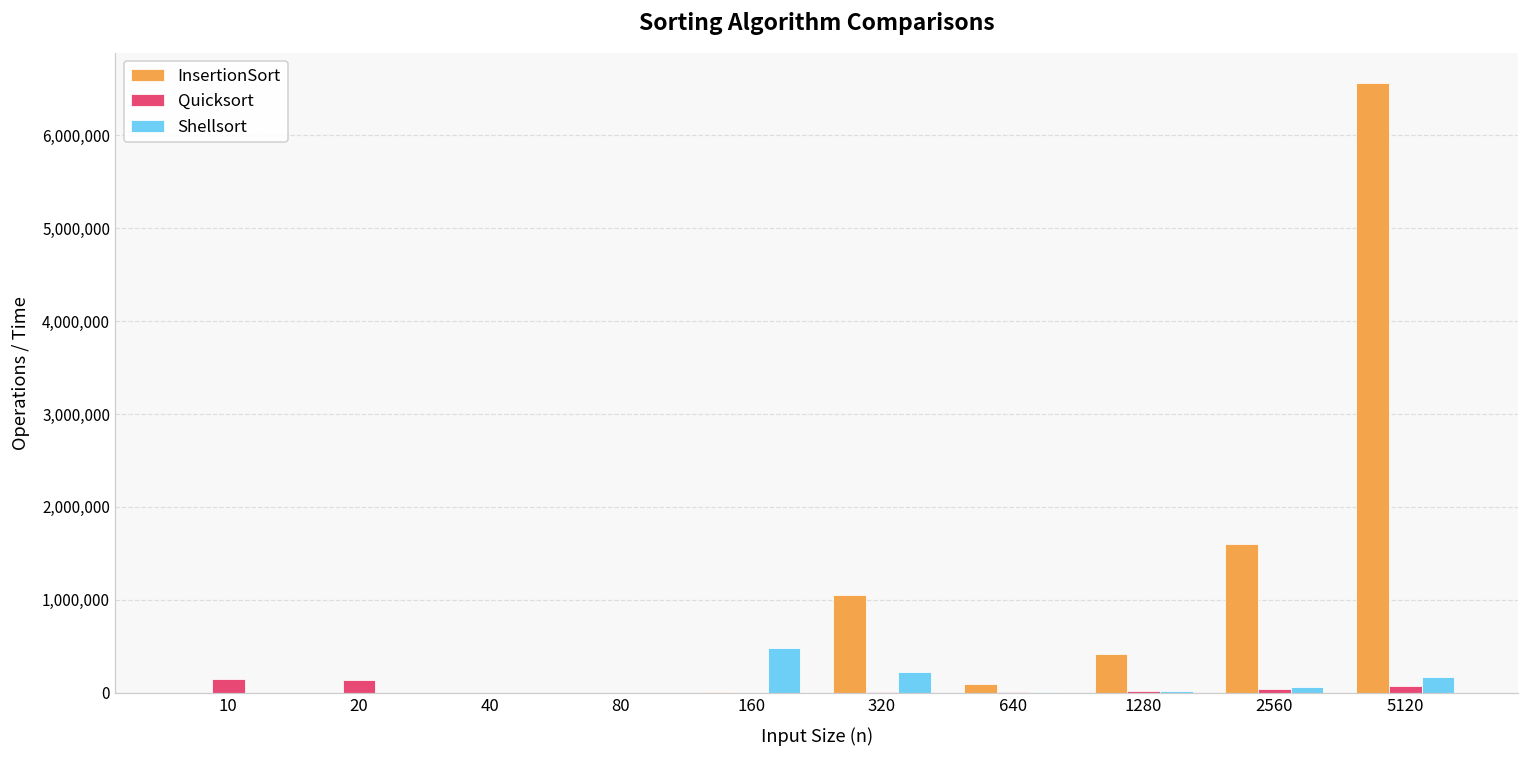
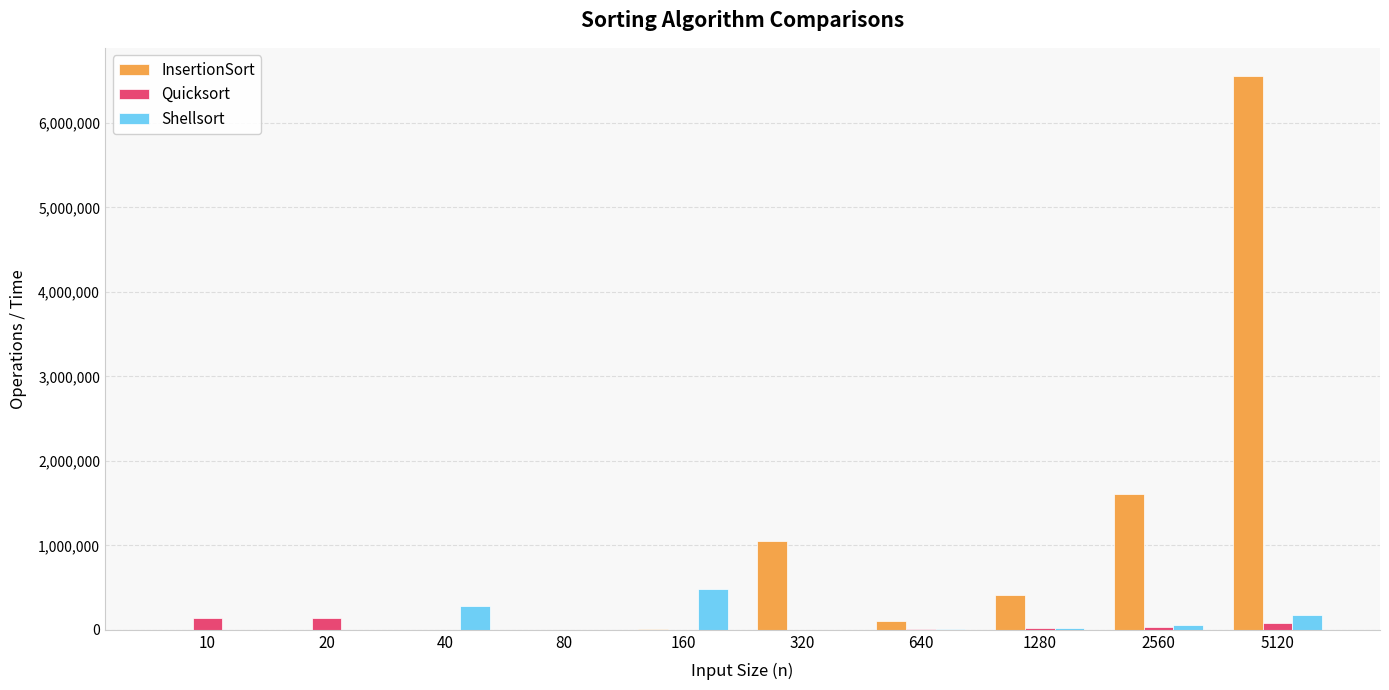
  {
    "InsertionSort": {
      "320": "1,000,000",
      "640": "100,000",
      "1280": "400,000",
      "2560": "1,600,000",
      "5120": "6,600,000"
    },
    "Quicksort": {
      "10": "100,000",
      "20": "100,000",
      "2560": "0",
      "5120": "100,000"
    },
    "Shellsort": {
-     "40": "0",
+     "40": "300,000",
      "160": "500,000",
-     "320": "200,000",
+     "320": "0",
      "2560": "100,000",
      "5120": "200,000"
    }
  }
